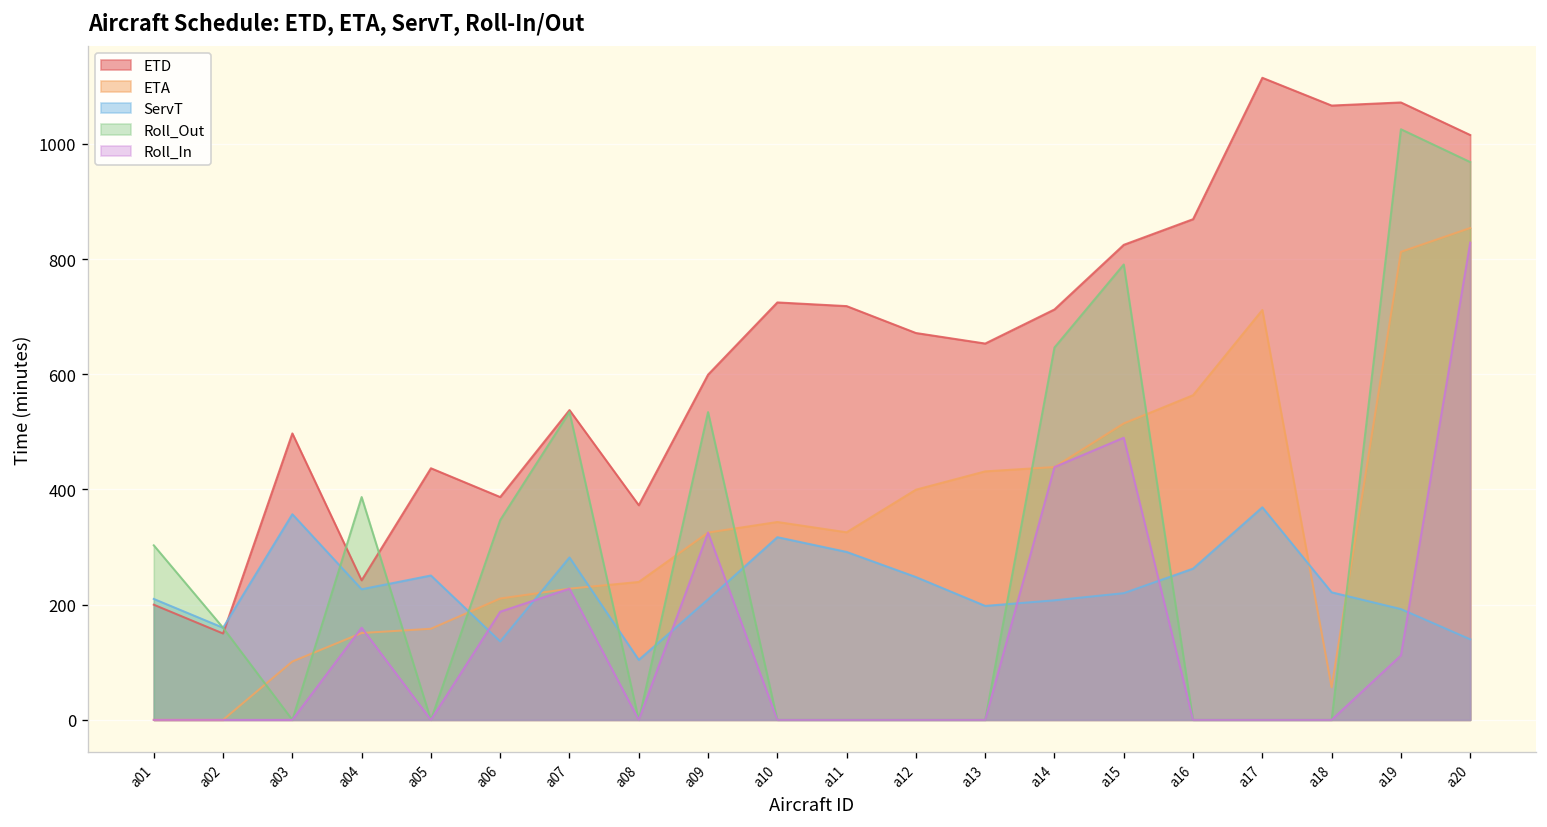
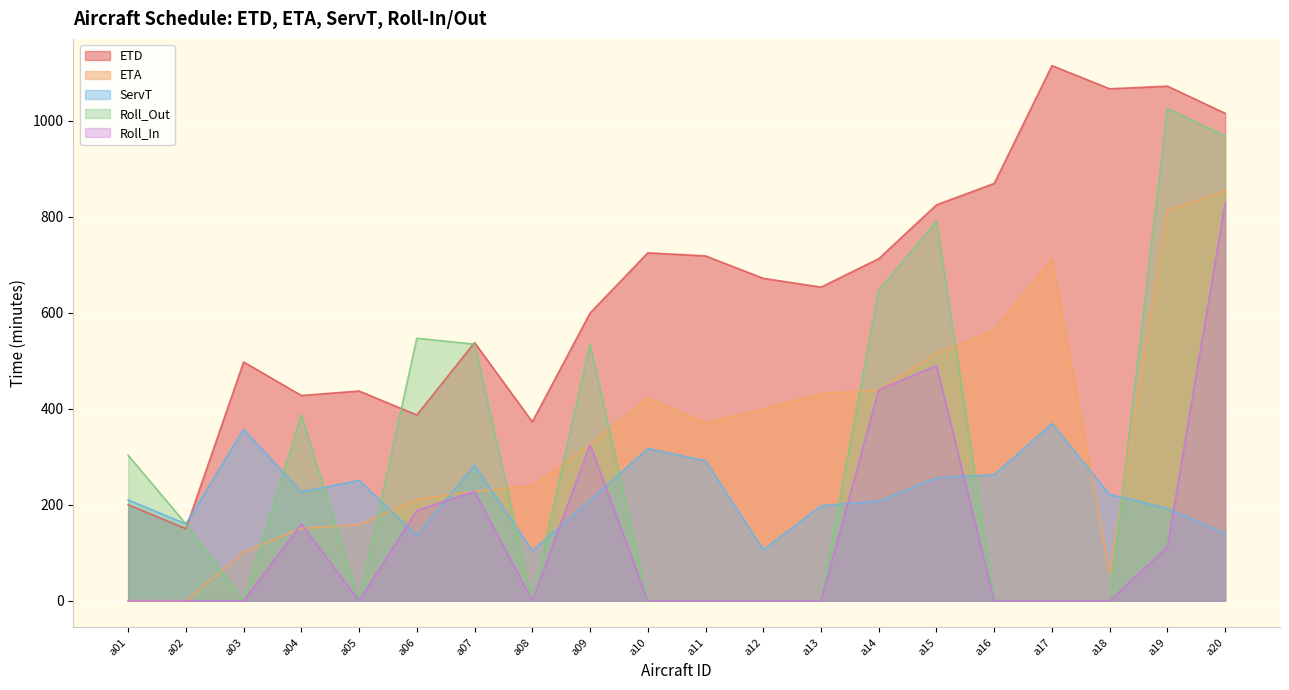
  {
    "ETD": {
      "a01": 200,
      "a02": 150,
      "a03": 500,
-     "a04": 240,
+     "a04": 430,
      "a05": 440,
      "a06": 390,
      "a08": 370,
      "a09": 600,
      "a10": 720,
      "a11": 720,
      "a12": 670,
      "a13": 650,
      "a14": 710,
      "a15": 820,
      "a16": 870,
      "a17": 1110,
      "a18": 1070,
      "a19": 1070,
      "a20": 1020
    },
    "ETA": {
      "a03": 100,
      "a04": 150,
      "a05": 160,
      "a06": 210,
      "a08": 240,
-     "a10": 340,
-     "a11": 330,
+     "a10": 420,
+     "a11": 370,
      "a12": 400,
      "a13": 430,
      "a15": 510,
      "a16": 560,
      "a17": 710,
      "a18": 60,
      "a19": 810,
      "a20": 850
    },
    "ServT": {
      "a01": 210,
      "a03": 360,
      "a04": 230,
      "a05": 250,
      "a06": 140,
      "a07": 280,
      "a08": 100,
      "a09": 210,
      "a10": 320,
      "a11": 290,
-     "a12": 250,
+     "a12": 110,
      "a13": 200,
      "a14": 210,
-     "a15": 220,
+     "a15": 260,
      "a16": 260,
      "a17": 370,
      "a18": 220,
      "a19": 190,
      "a20": 140
    },
    "Roll_Out": {
      "a01": 300,
      "a04": 390,
-     "a06": 350,
+     "a06": 550,
      "a09": 530,
      "a14": 650,
      "a15": 790,
      "a19": 1030,
      "a20": 970
    },
    "Roll_In": {
      "a04": 160,
      "a06": 190,
      "a15": 490,
      "a19": 110,
      "a20": 830
    }
  }
